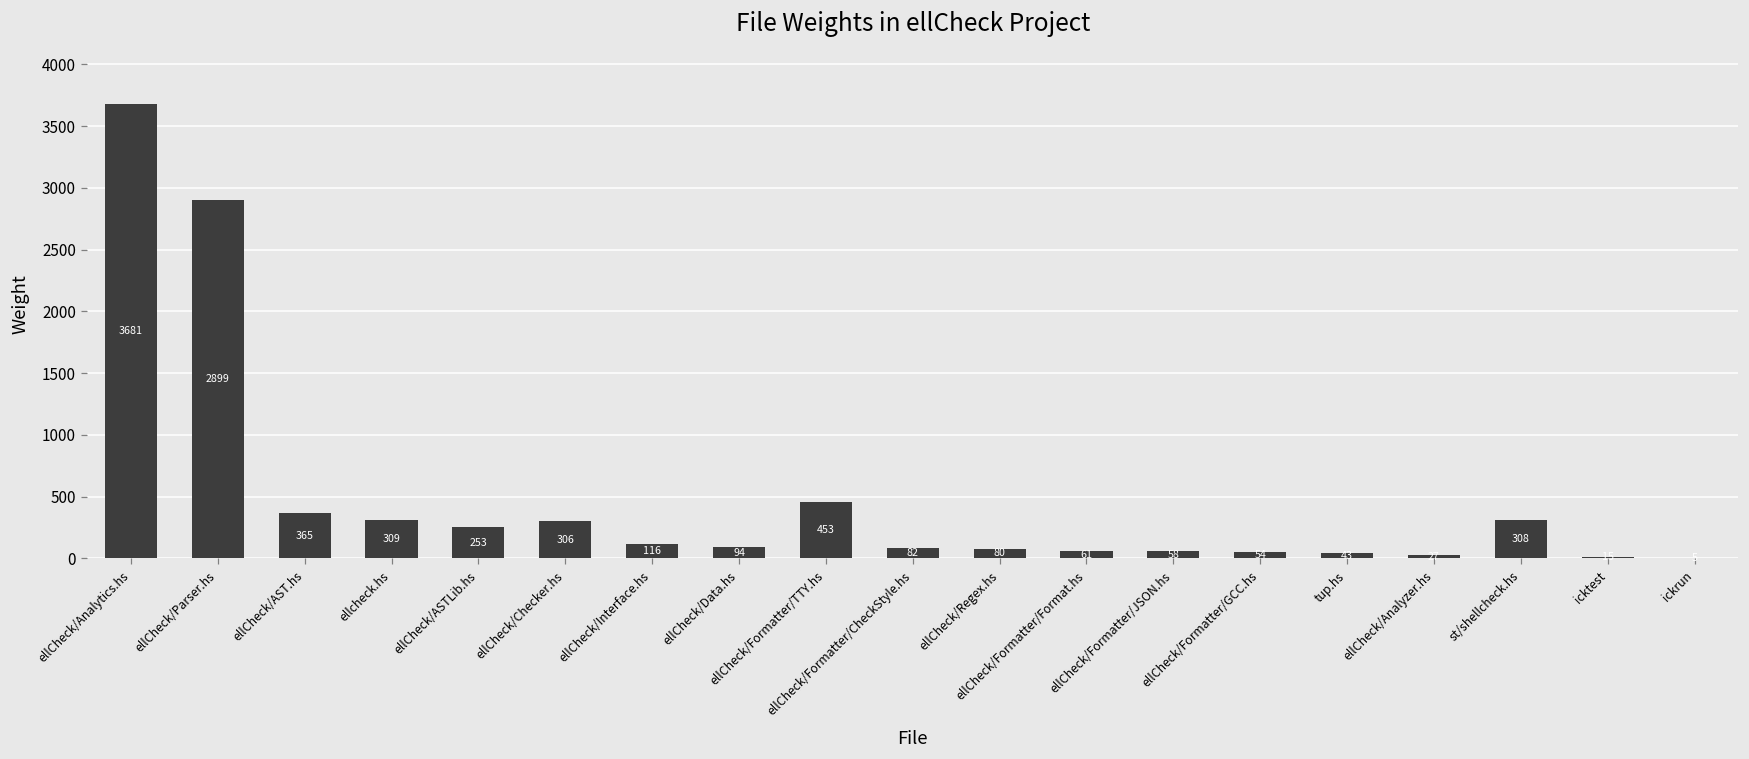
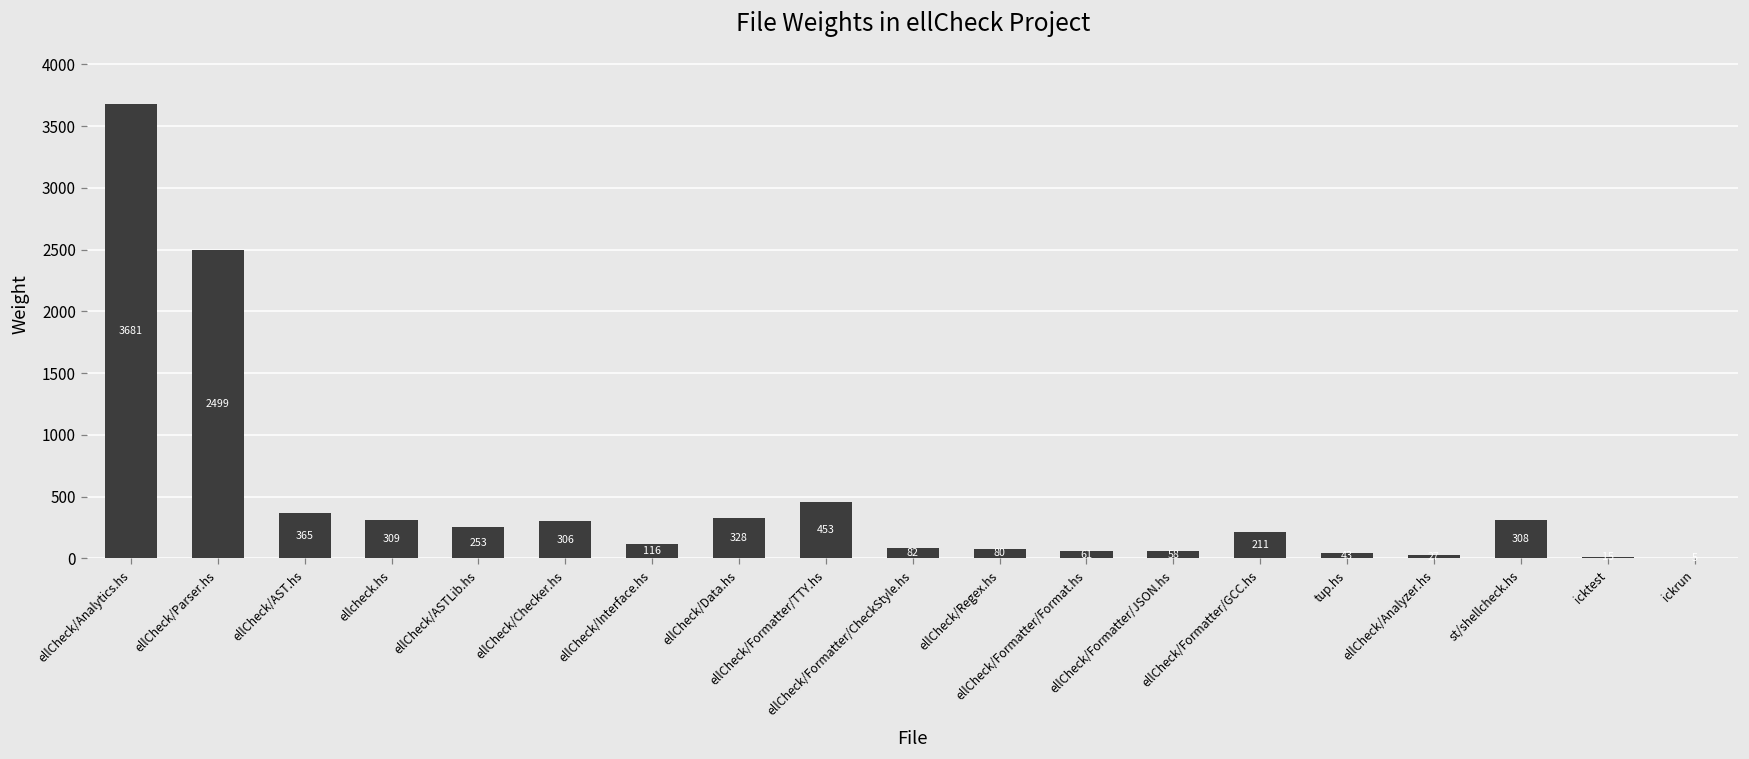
  {
    "ellCheck/Analytics.hs": 3681,
-   "ellCheck/Parser.hs": 2899,
+   "ellCheck/Parser.hs": 2499,
    "ellCheck/AST.hs": 365,
    "ellcheck.hs": 309,
    "ellCheck/ASTLib.hs": 253,
    "ellCheck/Checker.hs": 306,
    "ellCheck/Interface.hs": 116,
-   "ellCheck/Data.hs": 94,
+   "ellCheck/Data.hs": 328,
    "ellCheck/Formatter/TTY.hs": 453,
    "ellCheck/Formatter/CheckStyle.hs": 82,
    "ellCheck/Regex.hs": 80,
    "ellCheck/Formatter/Format.hs": 61,
    "ellCheck/Formatter/JSON.hs": 58,
-   "ellCheck/Formatter/GCC.hs": 54,
+   "ellCheck/Formatter/GCC.hs": 211,
    "st/shellcheck.hs": 308
  }
